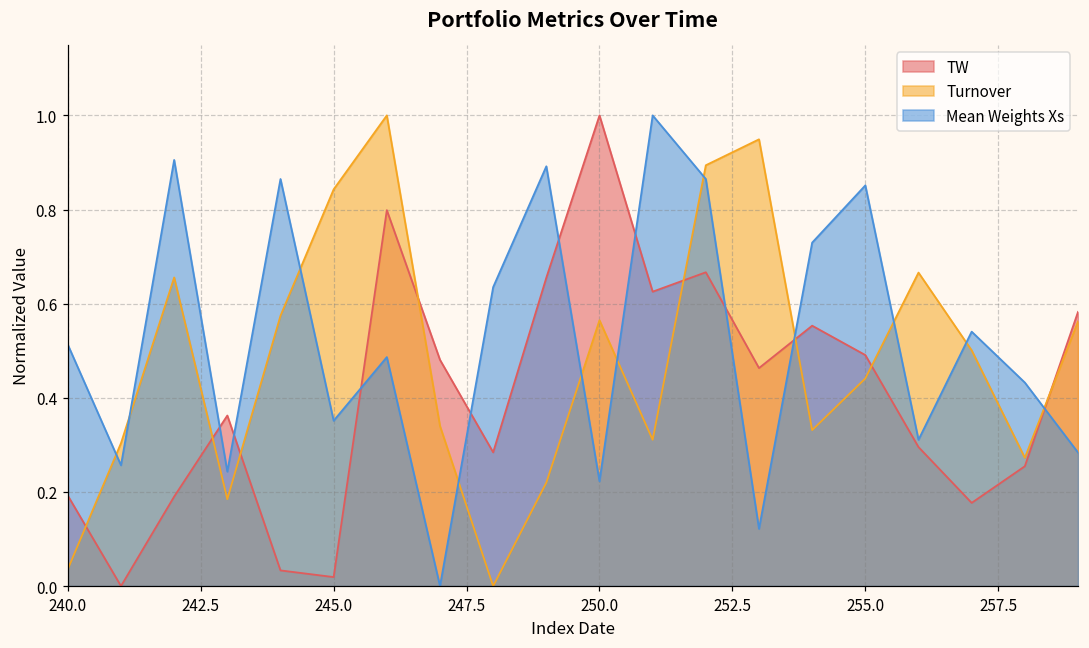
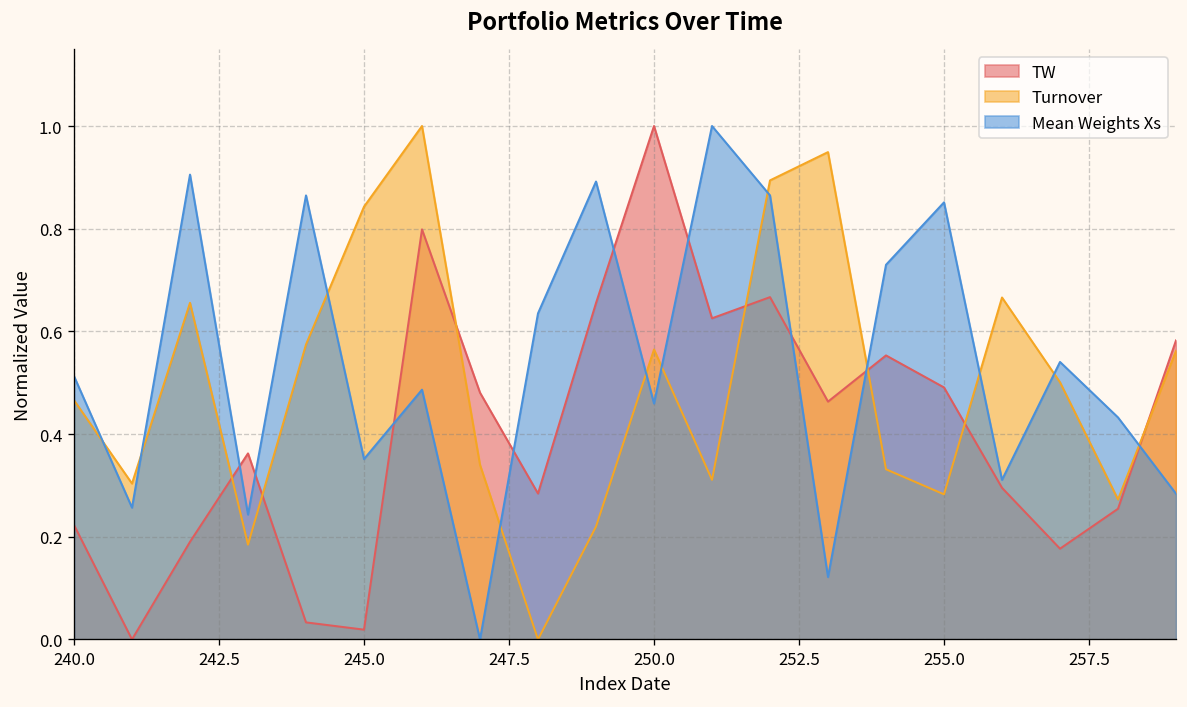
  {
    "TW": {
-     "240.0": 0.19,
+     "240.0": 0.22,
      "245.0": 0.02,
      "250.0": 1.00,
      "255.0": 0.49
    },
    "Turnover": {
-     "240.0": 0.04,
+     "240.0": 0.47,
      "245.0": 0.84,
      "250.0": 0.56,
-     "255.0": 0.44
+     "255.0": 0.28
    },
    "Mean Weights Xs": {
      "240.0": 0.51,
      "245.0": 0.35,
-     "250.0": 0.22,
+     "250.0": 0.46,
      "255.0": 0.85
    }
  }
